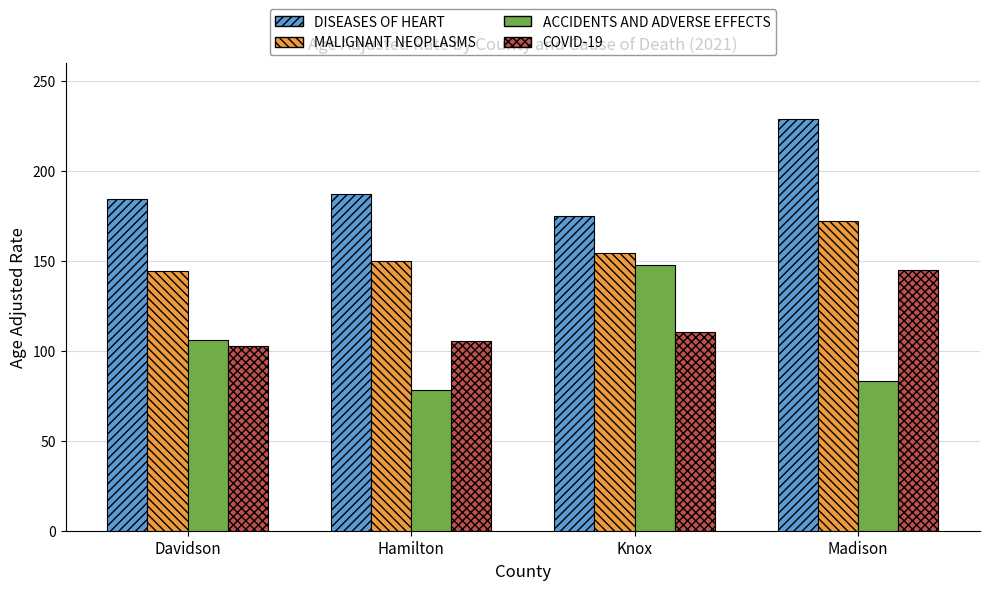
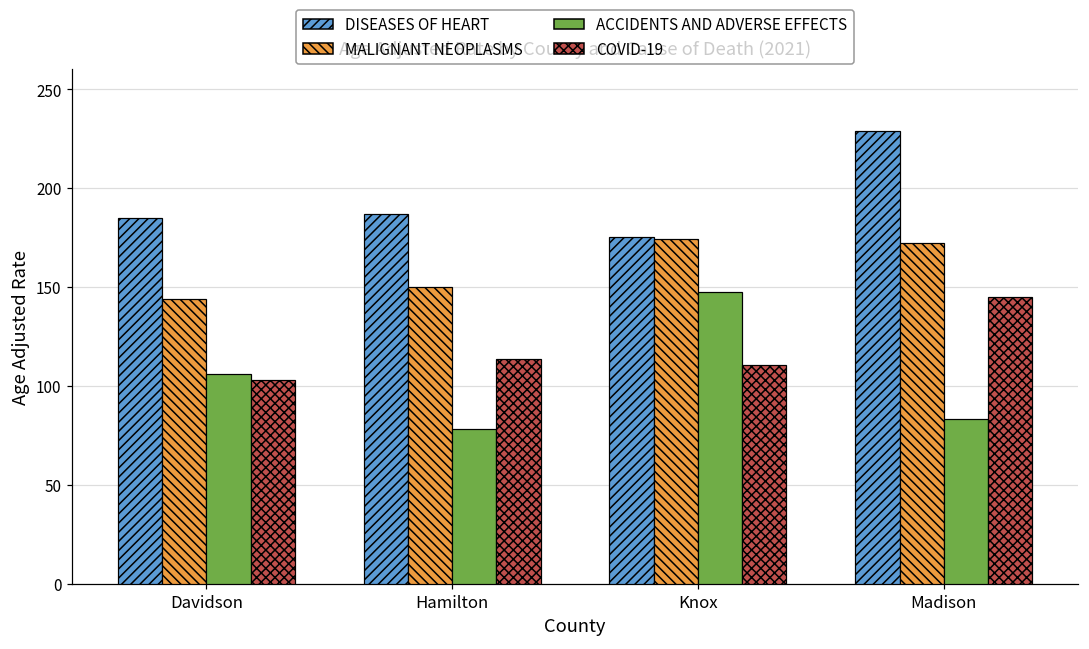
  {
    "DISEASES OF HEART": {
      "Davidson": 185,
      "Hamilton": 187,
      "Knox": 175,
      "Madison": 229
    },
    "MALIGNANT NEOPLASMS": {
      "Davidson": 144,
      "Hamilton": 150,
-     "Knox": 155,
+     "Knox": 174,
      "Madison": 172
    },
    "ACCIDENTS AND ADVERSE EFFECTS": {
      "Davidson": 106,
      "Hamilton": 78,
      "Knox": 148,
      "Madison": 83
    },
    "COVID-19": {
      "Davidson": 103,
-     "Hamilton": 106,
+     "Hamilton": 113,
      "Knox": 110,
      "Madison": 145
    }
  }
